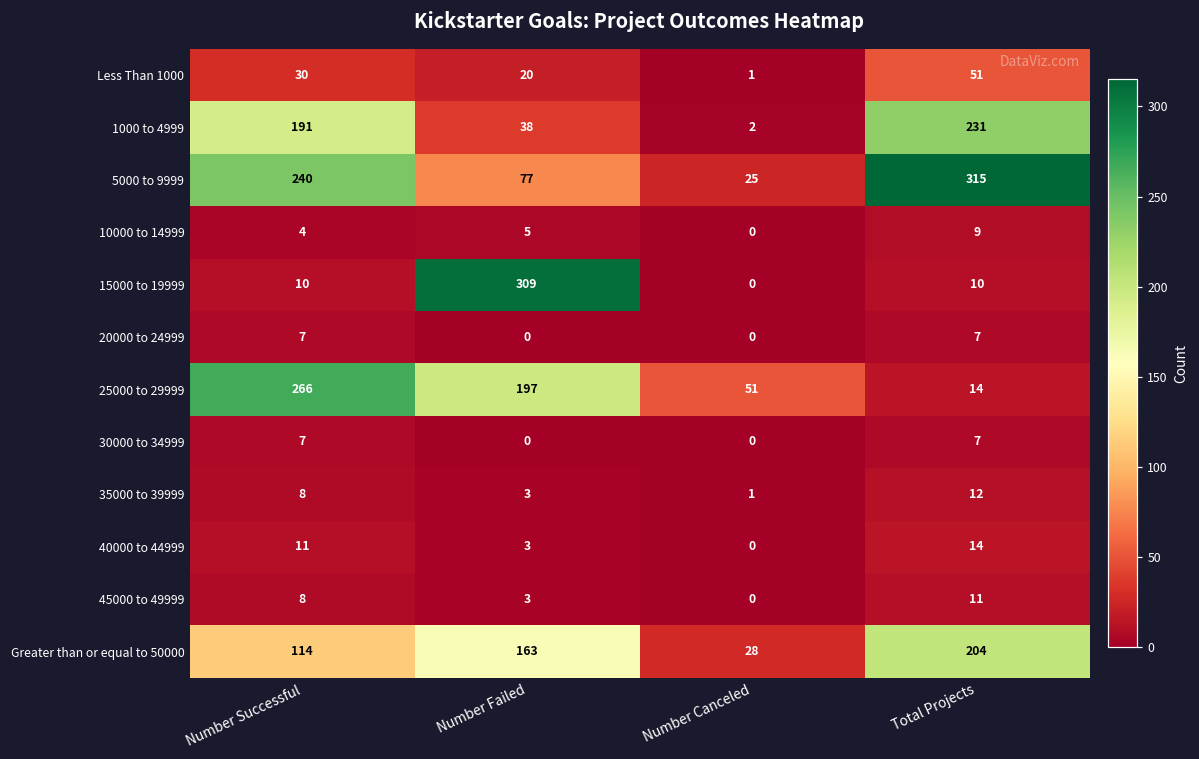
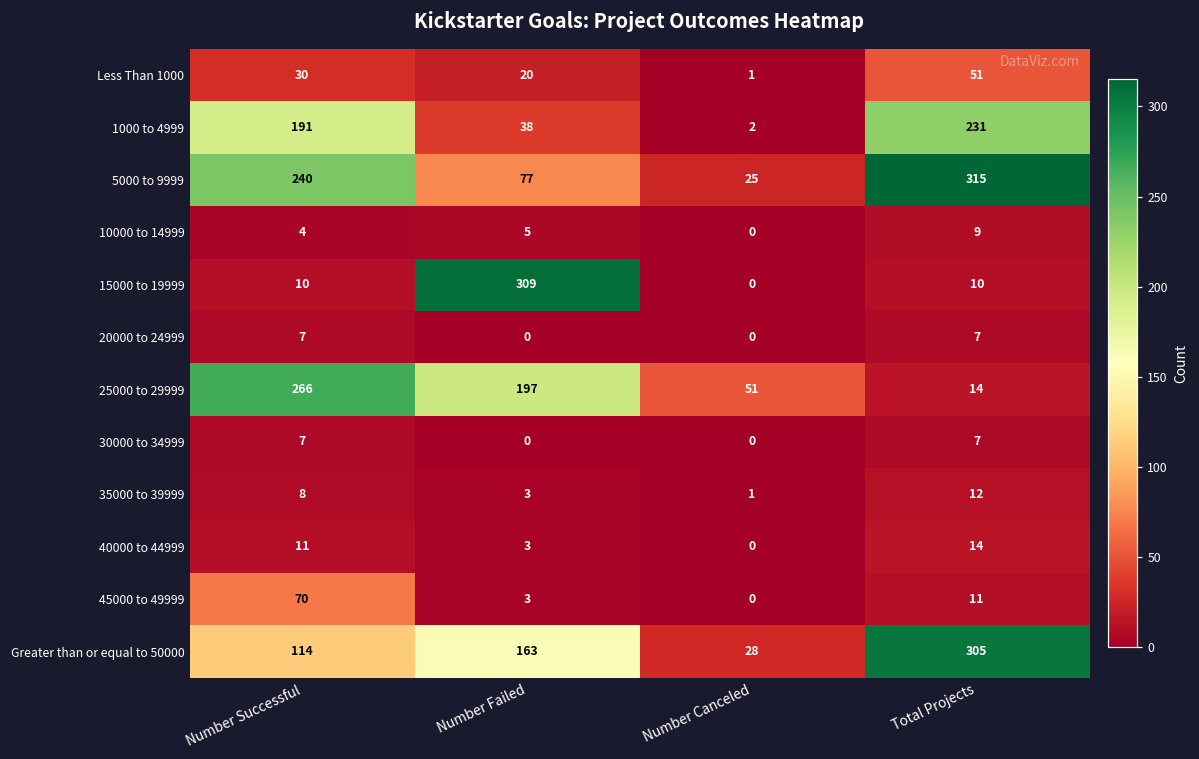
  {
    "Less Than 1000": {
      "Number Successful": 30,
      "Number Failed": 20,
      "Number Canceled": 1
    },
    "1000 to 4999": {
      "Number Successful": 191,
      "Number Failed": 38,
      "Number Canceled": 2,
      "Total Projects": 231
    },
    "5000 to 9999": {
      "Number Successful": 240,
      "Number Failed": 77,
      "Number Canceled": 25,
      "Total Projects": 315
    },
    "10000 to 14999": {
      "Number Successful": 4,
      "Number Failed": 5,
      "Number Canceled": 0,
      "Total Projects": 9
    },
    "15000 to 19999": {
      "Number Successful": 10,
      "Number Failed": 309,
      "Number Canceled": 0,
      "Total Projects": 10
    },
    "20000 to 24999": {
      "Number Successful": 7,
      "Number Failed": 0,
      "Number Canceled": 0,
      "Total Projects": 7
    },
    "25000 to 29999": {
      "Number Successful": 266,
      "Number Failed": 197,
      "Number Canceled": 51,
      "Total Projects": 14
    },
    "30000 to 34999": {
      "Number Successful": 7,
      "Number Failed": 0,
      "Number Canceled": 0,
      "Total Projects": 7
    },
    "35000 to 39999": {
      "Number Successful": 8,
      "Number Failed": 3,
      "Number Canceled": 1,
      "Total Projects": 12
    },
    "40000 to 44999": {
      "Number Successful": 11,
      "Number Failed": 3,
      "Number Canceled": 0,
      "Total Projects": 14
    },
    "45000 to 49999": {
-     "Number Successful": 8,
+     "Number Successful": 70,
      "Number Failed": 3,
      "Number Canceled": 0,
      "Total Projects": 11
    },
    "Greater than or equal to 50000": {
      "Number Successful": 114,
      "Number Failed": 163,
      "Number Canceled": 28,
-     "Total Projects": 204
+     "Total Projects": 305
    }
  }
